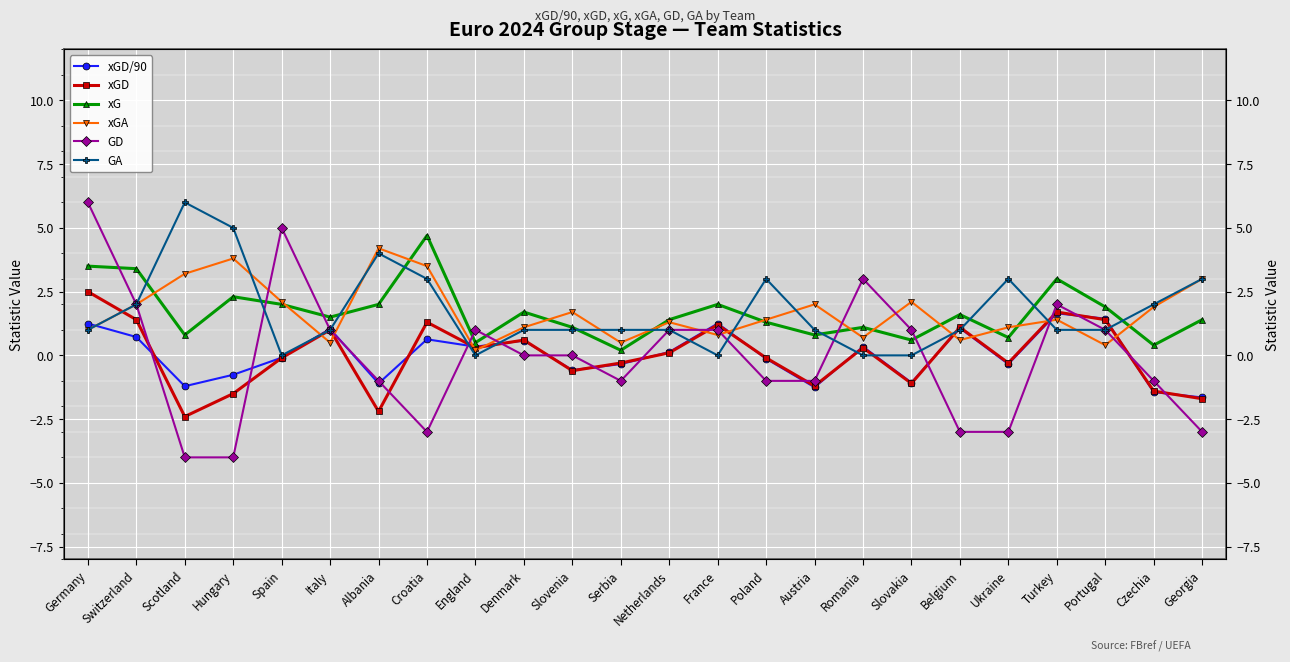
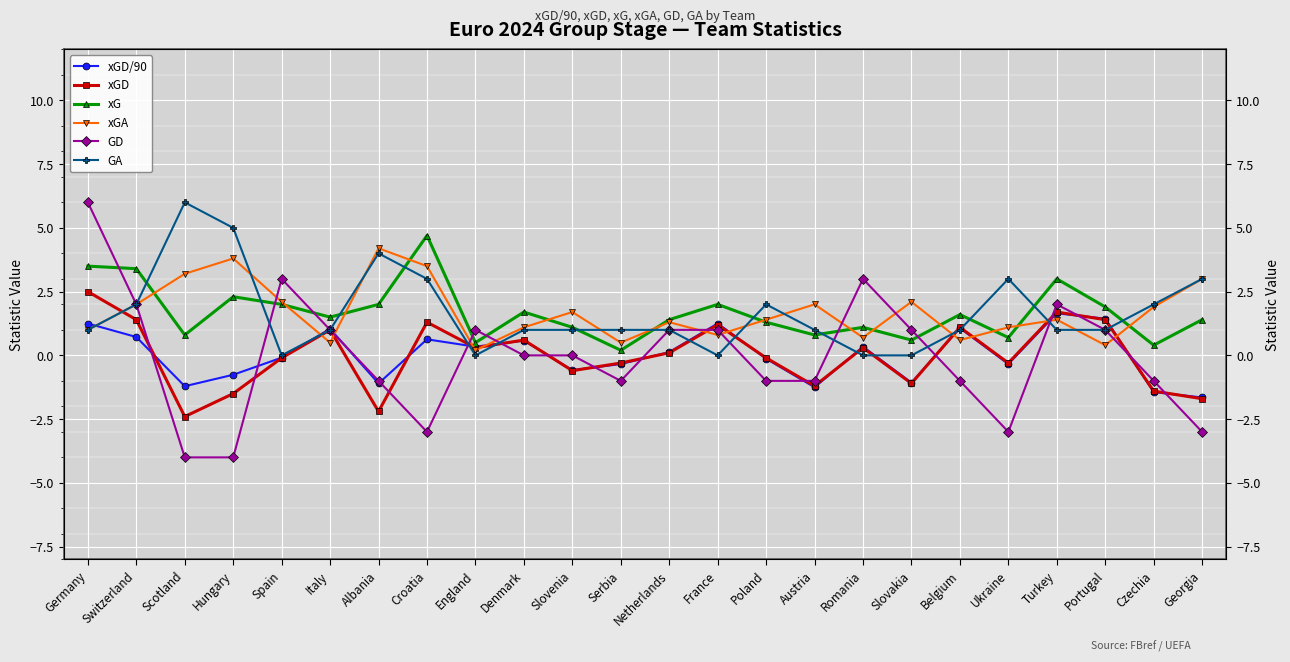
  {
    "xGD/90": {
      "Germany": 1.3,
      "Switzerland": 0.7,
      "Scotland": -1.2,
      "Hungary": -0.8,
      "Croatia": 0.6
    },
    "xGD": {
      "Germany": 2.5,
      "Switzerland": 1.4,
      "Scotland": -2.4,
      "Hungary": -1.5,
      "Albania": -2.2,
      "Croatia": 1.3
    },
    "xG": {
      "Germany": 3.5,
      "Switzerland": 3.4,
      "Scotland": 0.8,
      "Hungary": 2.3,
      "Spain": 2,
      "Italy": 1.5,
      "Albania": 2,
      "Croatia": 4.7,
      "England": 0.5,
      "Denmark": 1.7,
      "Slovenia": 1.1,
      "Serbia": 0.2,
      "France": 2,
      "Austria": 0.8,
      "Romania": 1.1,
      "Slovakia": 0.6,
      "Belgium": 1.6,
      "Ukraine": 0.7,
      "Turkey": 3,
      "Portugal": 1.9,
      "Czechia": 0.4,
      "Georgia": 1.4
    },
    "xGA": {
      "Scotland": 3.2,
      "Hungary": 3.8,
      "Spain": 2.1,
      "Italy": 0.5,
      "Albania": 4.2,
      "Croatia": 3.5,
      "England": 0.2,
      "Denmark": 1.1,
      "Slovenia": 1.7,
      "Serbia": 0.5,
      "France": 0.8,
      "Austria": 2,
      "Romania": 0.7,
      "Slovakia": 2.1,
      "Belgium": 0.6,
      "Ukraine": 1.1,
      "Turkey": 1.4,
      "Portugal": 0.4
    },
    "GD": {
      "Germany": 6,
      "Scotland": -4,
      "Hungary": -4,
-     "Spain": 5,
+     "Spain": 3,
      "Croatia": -3,
      "England": 1,
      "Denmark": 0,
      "Slovenia": 0,
      "Serbia": -1,
      "France": 1,
      "Poland": -1,
      "Austria": -1,
      "Romania": 3,
      "Slovakia": 1,
-     "Belgium": -3,
+     "Belgium": -1,
      "Ukraine": -3,
      "Turkey": 2,
      "Czechia": -1,
      "Georgia": -3
    },
    "GA": {
      "Scotland": 6,
      "Hungary": 5,
      "Albania": 4,
      "Croatia": 3,
      "England": 0,
      "Denmark": 1,
      "Slovenia": 1,
      "Serbia": 1,
      "France": 0,
-     "Poland": 3,
+     "Poland": 2,
      "Austria": 1,
      "Romania": 0,
      "Slovakia": 0,
      "Ukraine": 3,
      "Turkey": 1
    }
  }
